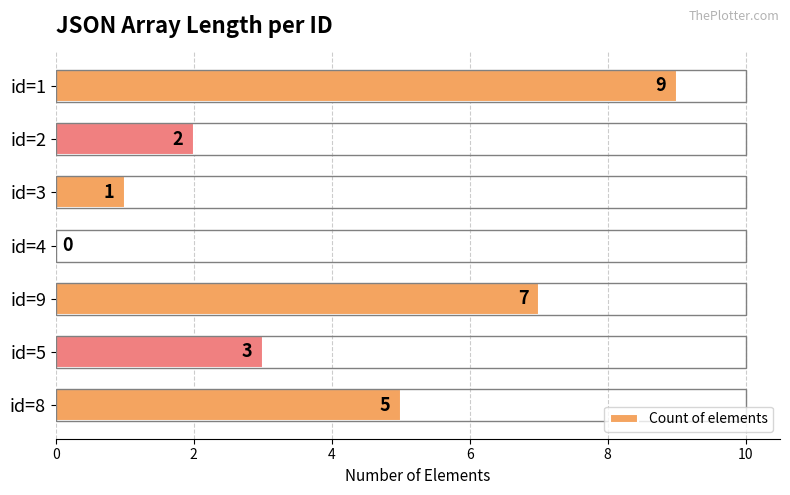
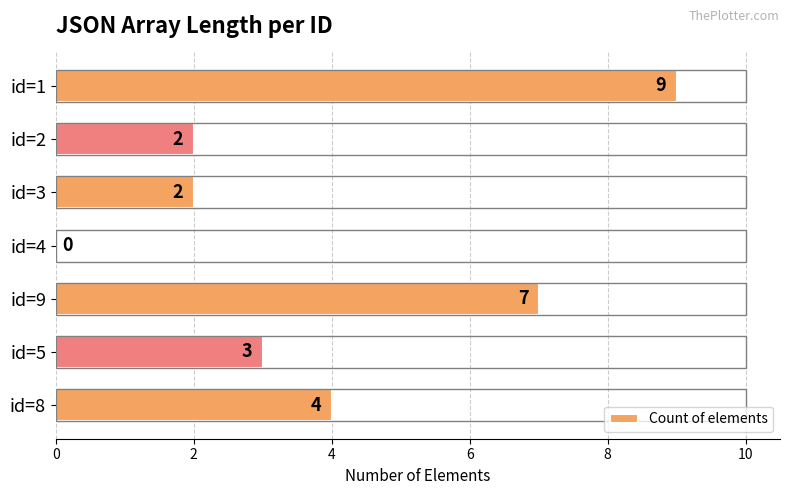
  {
    "id=1": 9,
    "id=2": 2,
-   "id=3": 1,
+   "id=3": 2,
    "id=4": 0,
    "id=9": 7,
    "id=5": 3,
-   "id=8": 5
+   "id=8": 4
  }
